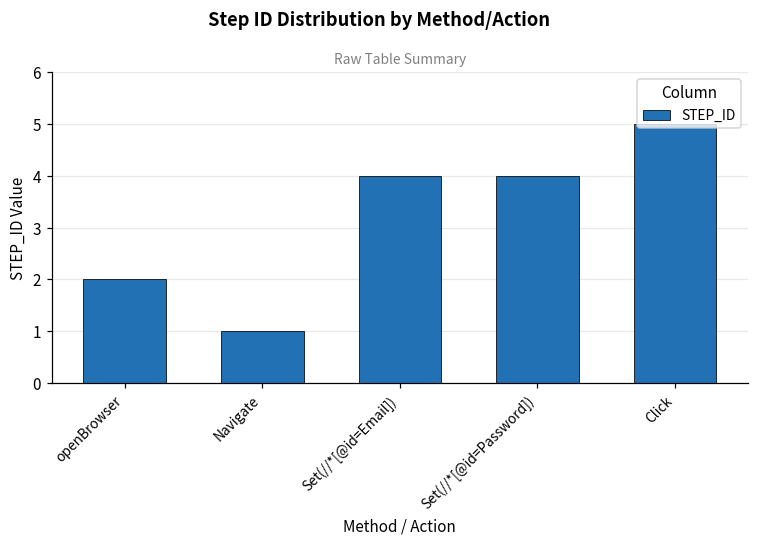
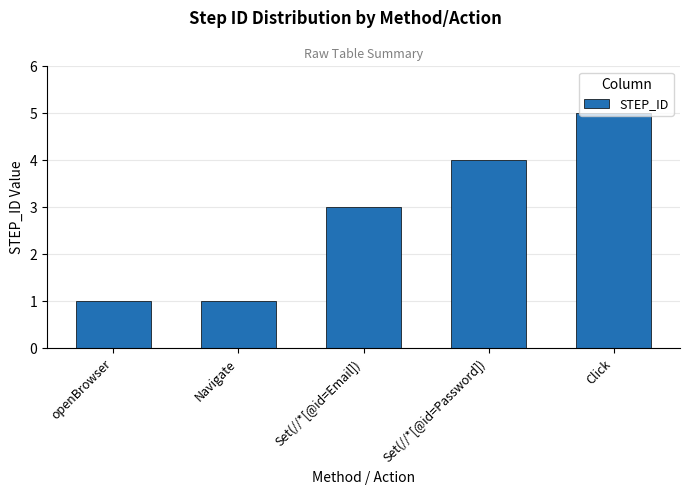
  {
-   "openBrowser": 2,
+   "openBrowser": 1,
    "Navigate": 1,
-   "Set(//*[@id=Email])": 4,
+   "Set(//*[@id=Email])": 3,
    "Set(//*[@id=Password])": 4
  }
